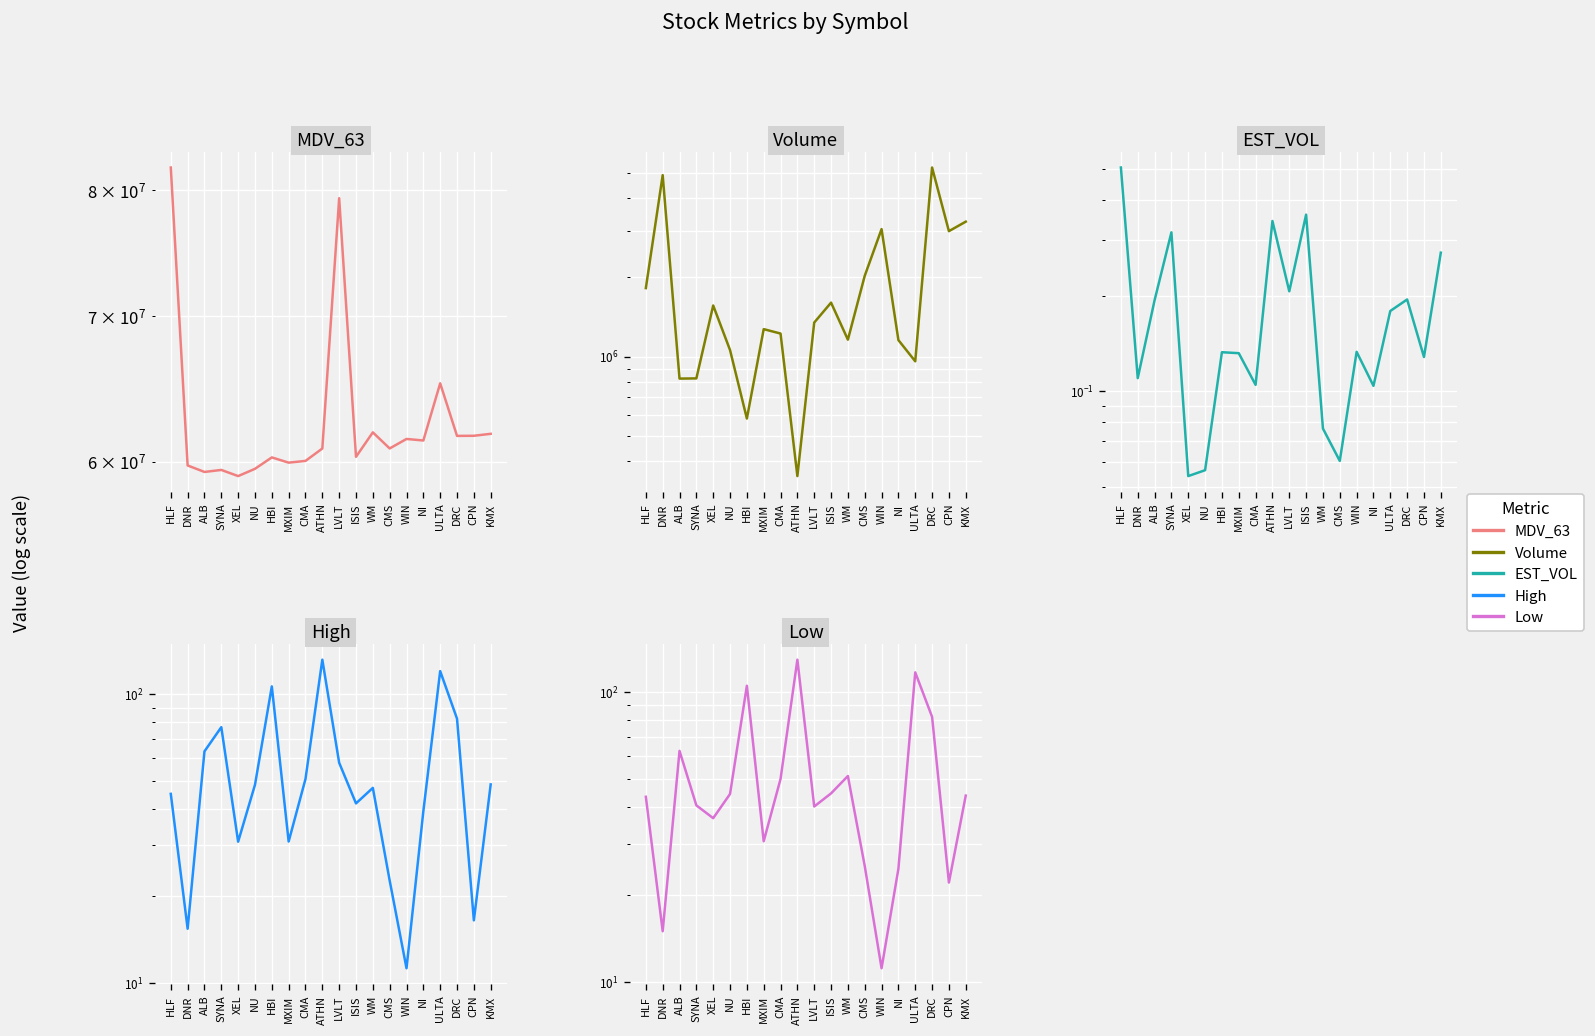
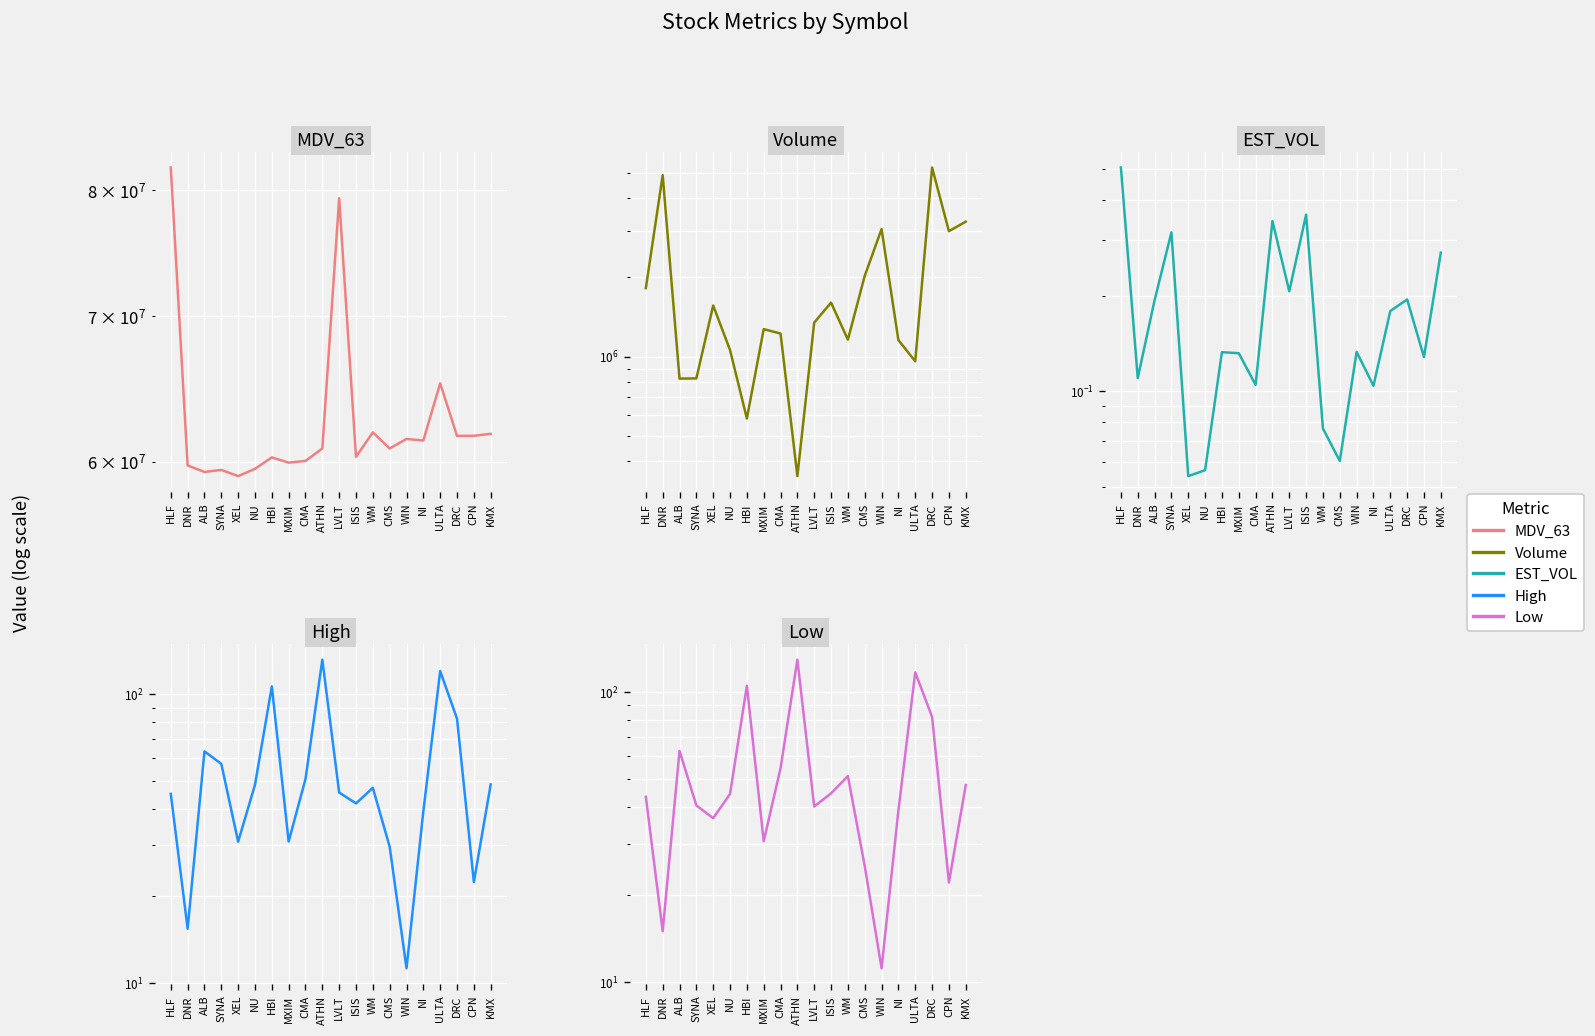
  {
    "High": {
      "HLF": 45,
      "DNR": 15,
      "ALB": 64,
-     "SYNA": 77,
+     "SYNA": 57,
      "XEL": 31,
      "NU": 49,
      "HBI": 110,
      "MXIM": 31,
      "CMA": 51,
      "ATHN": 130,
-     "LVLT": 58,
+     "LVLT": 46,
      "ISIS": 42,
      "WM": 47,
-     "CMS": 23,
+     "CMS": 30,
      "WIN": 11,
      "NI": 39,
      "ULTA": 120,
      "DRC": 82,
-     "CPN": 17,
+     "CPN": 22,
      "KMX": 49
    },
    "Low": {
      "HLF": 44,
      "DNR": 15,
      "ALB": 63,
      "SYNA": 41,
      "XEL": 37,
      "NU": 44,
      "HBI": 110,
      "MXIM": 31,
-     "CMA": 50,
+     "CMA": 55,
      "ATHN": 130,
      "LVLT": 40,
      "ISIS": 45,
      "WM": 51,
      "CMS": 25,
      "WIN": 11,
-     "NI": 25,
+     "NI": 39,
      "ULTA": 120,
      "DRC": 82,
      "CPN": 22,
-     "KMX": 44
+     "KMX": 48
    }
  }
